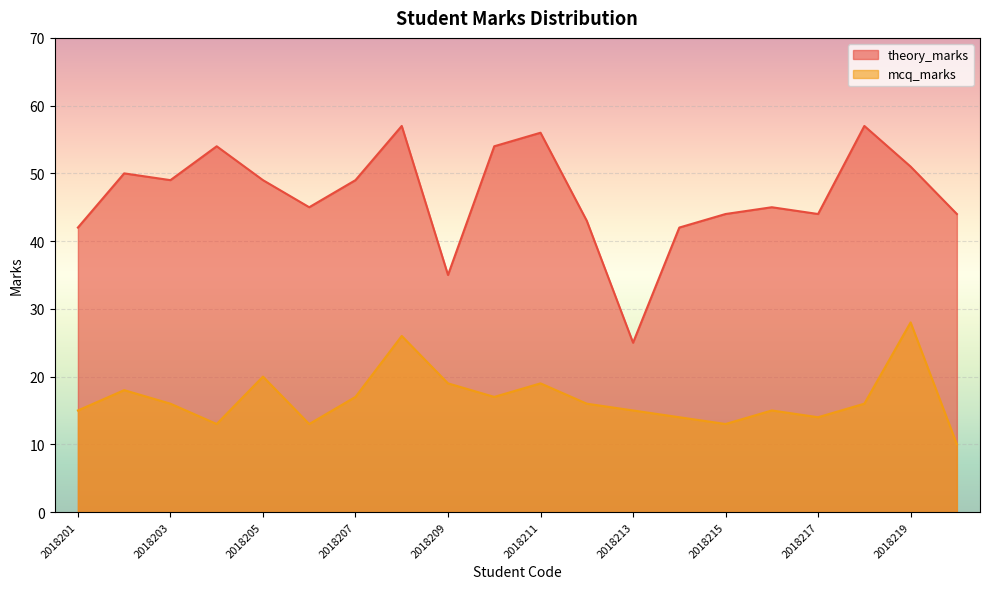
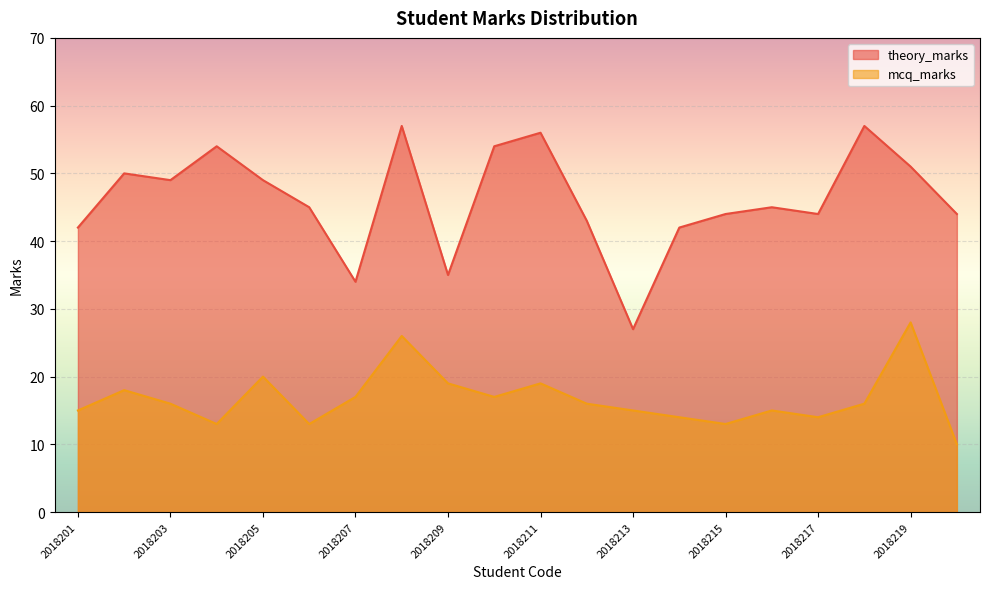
  {
    "theory_marks": {
      "2018201": 42,
      "2018203": 49,
      "2018205": 49,
-     "2018207": 49,
+     "2018207": 34,
      "2018209": 35,
      "2018211": 56,
-     "2018213": 25,
+     "2018213": 27,
      "2018215": 44,
      "2018217": 44,
      "2018219": 51
    },
    "mcq_marks": {
      "2018201": 15,
      "2018203": 16,
      "2018205": 20,
      "2018207": 17,
      "2018209": 19,
      "2018211": 19,
      "2018213": 15,
      "2018215": 13,
      "2018217": 14,
      "2018219": 28
    }
  }
